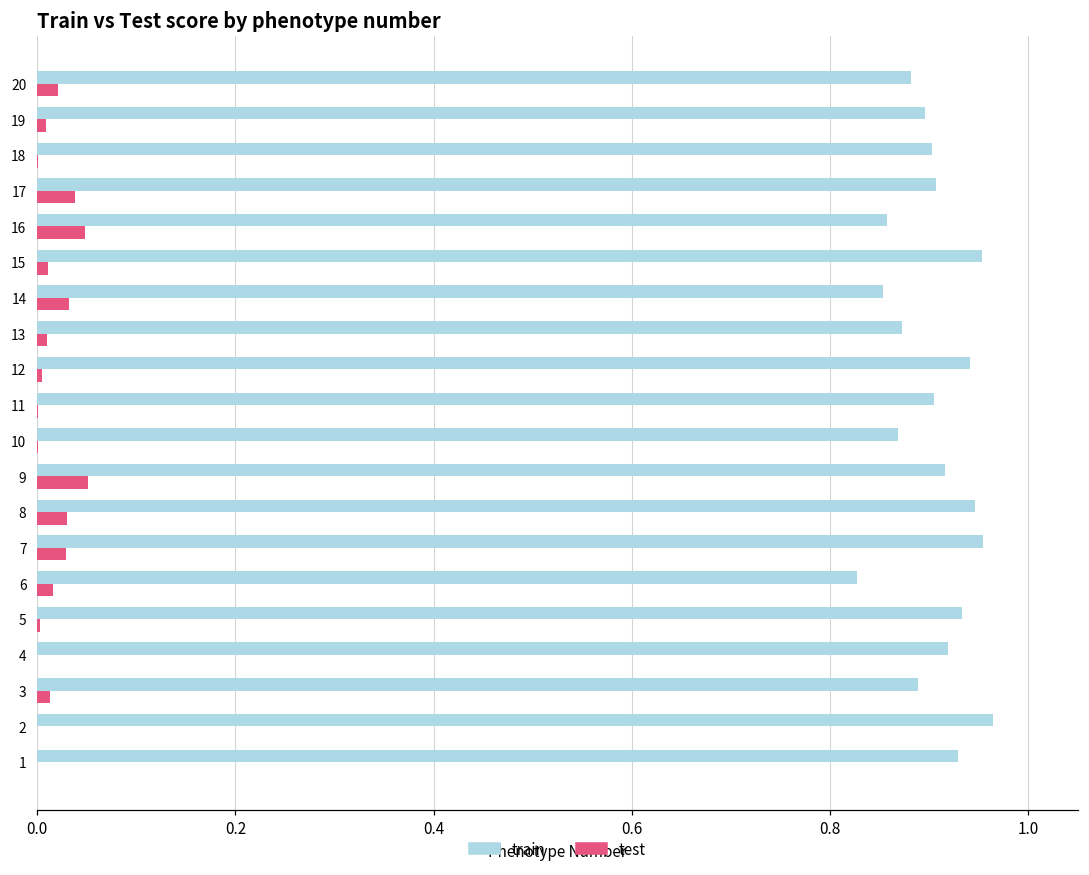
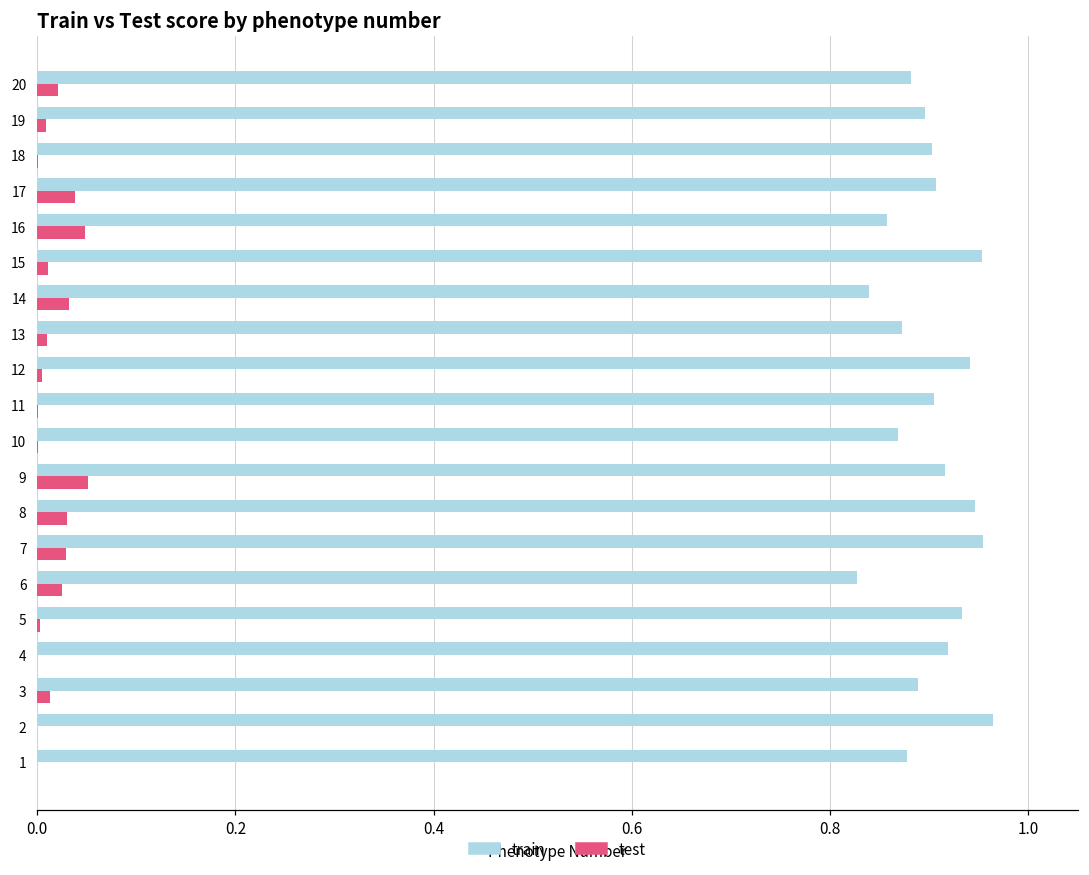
  {
    "train": {
      "20": 0.88,
      "19": 0.90,
      "18": 0.90,
      "17": 0.91,
      "16": 0.86,
      "15": 0.95,
-     "14": 0.85,
+     "14": 0.84,
      "13": 0.87,
      "12": 0.94,
      "11": 0.91,
      "10": 0.87,
      "9": 0.92,
      "8": 0.95,
      "7": 0.95,
      "6": 0.83,
      "5": 0.93,
      "4": 0.92,
      "3": 0.89,
      "2": 0.96,
-     "1": 0.93
+     "1": 0.88
    },
    "test": {
      "20": 0.02,
      "19": 0.01,
      "17": 0.04,
      "16": 0.05,
      "15": 0.01,
      "14": 0.03,
      "13": 0.01,
      "12": 0.00,
      "9": 0.05,
      "8": 0.03,
      "7": 0.03,
-     "6": 0.02,
+     "6": 0.03,
      "3": 0.01
    }
  }
